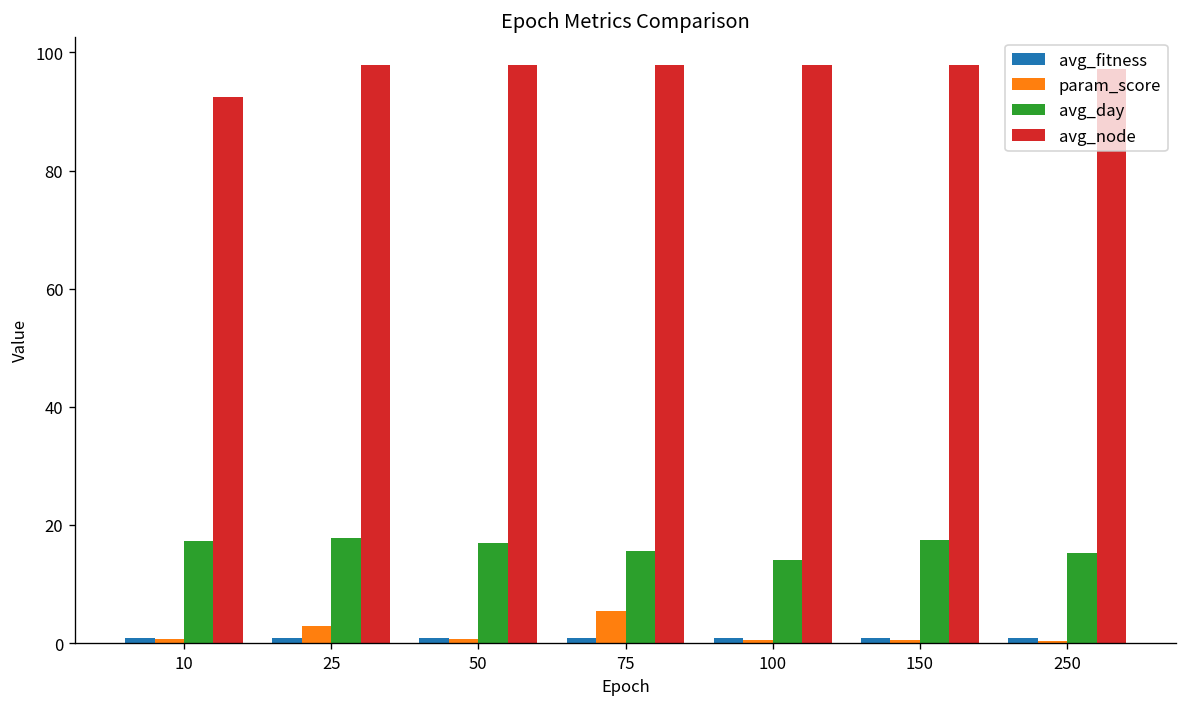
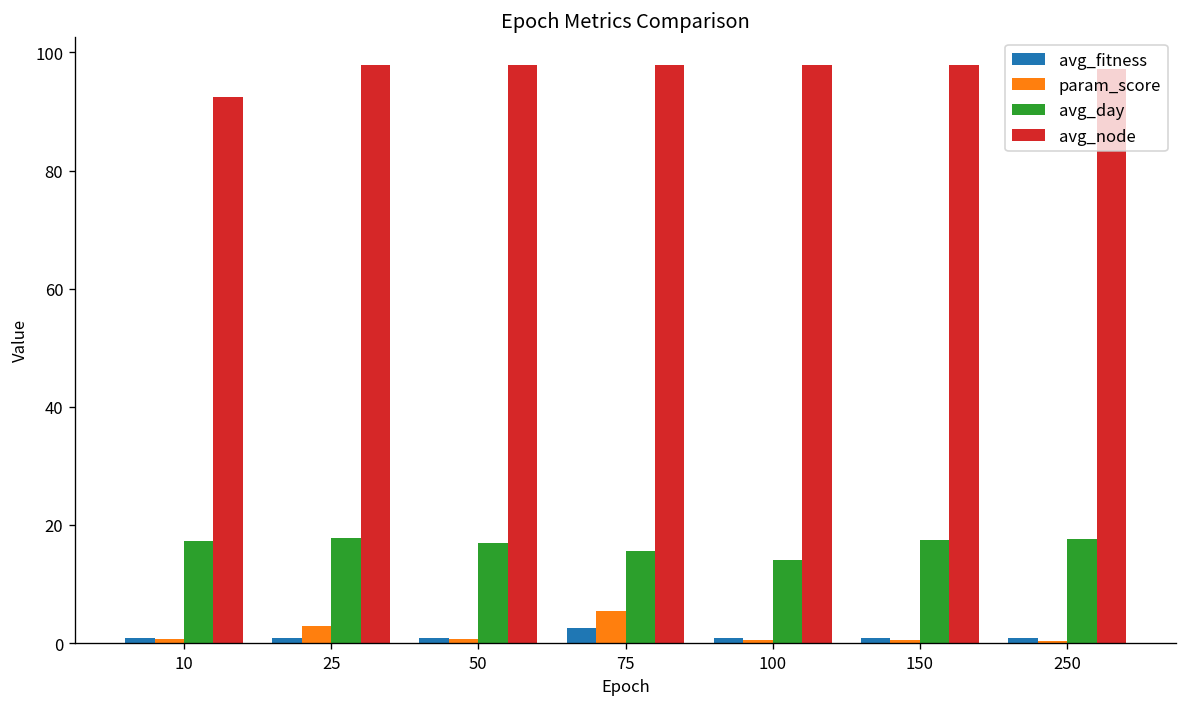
  {
    "avg_fitness": {
      "10": 1,
      "25": 1,
      "50": 1,
-     "75": 1,
+     "75": 3,
      "100": 1,
      "150": 1,
      "250": 1
    },
    "param_score": {
      "10": 1,
      "25": 3,
      "50": 1,
      "75": 5,
      "150": 1
    },
    "avg_day": {
      "10": 17,
      "25": 18,
      "50": 17,
      "75": 16,
      "100": 14,
      "150": 17,
-     "250": 15
+     "250": 18
    },
    "avg_node": {
      "10": 92,
      "25": 98,
      "50": 98,
      "75": 98,
      "100": 98,
      "150": 98
    }
  }
